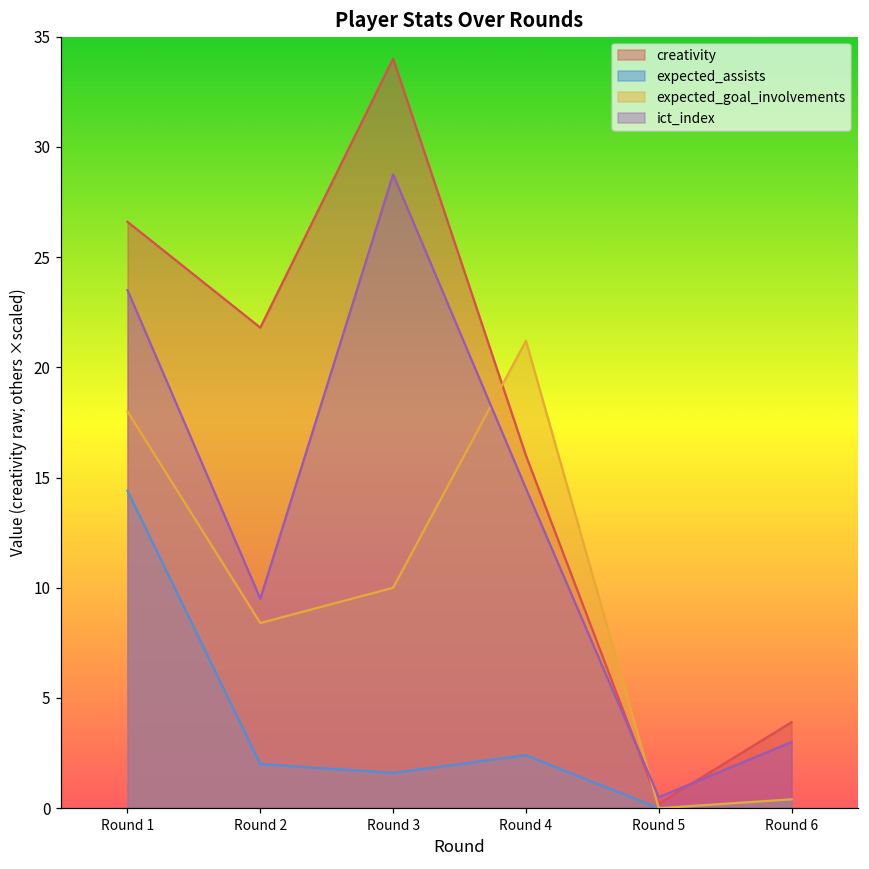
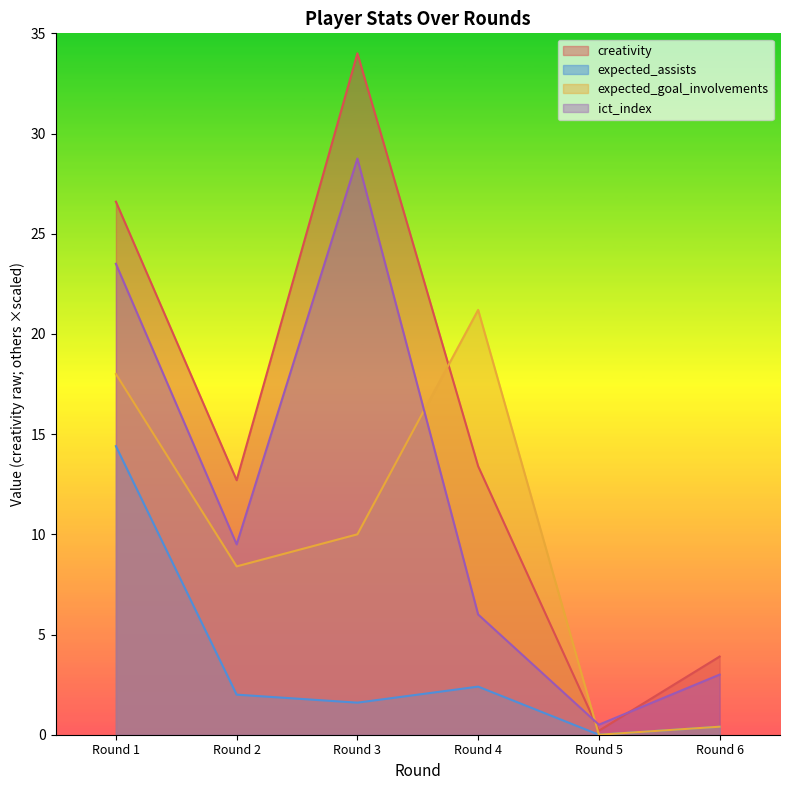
  {
    "creativity": {
      "Round 1": 26.6,
-     "Round 2": 21.8,
+     "Round 2": 12.7,
      "Round 3": 34.0,
-     "Round 4": 16.0,
+     "Round 4": 13.4,
      "Round 5": 0.2,
      "Round 6": 3.9
    },
    "expected_assists": {
      "Round 1": 14.4,
      "Round 2": 2.0,
      "Round 3": 1.6,
      "Round 4": 2.4
    },
    "expected_goal_involvements": {
      "Round 1": 18.0,
      "Round 2": 8.4,
      "Round 3": 10.0,
      "Round 4": 21.2
    },
    "ict_index": {
      "Round 1": 23.5,
      "Round 2": 9.5,
      "Round 3": 28.8,
-     "Round 4": 14.5,
+     "Round 4": 6.0,
      "Round 5": 0.5,
      "Round 6": 3.0
    }
  }
